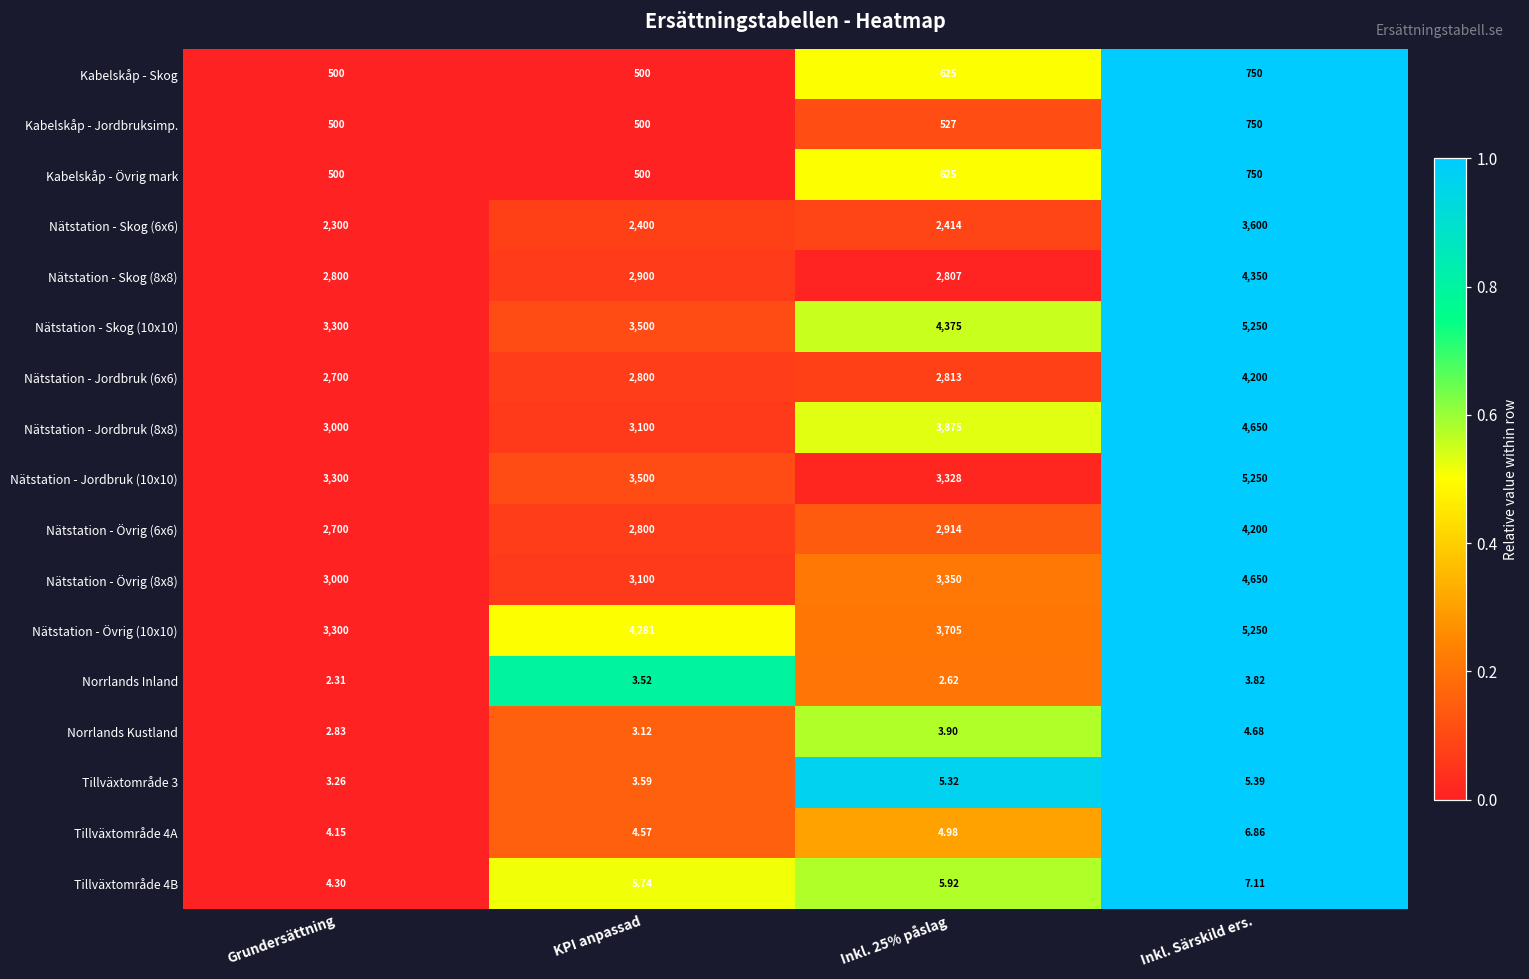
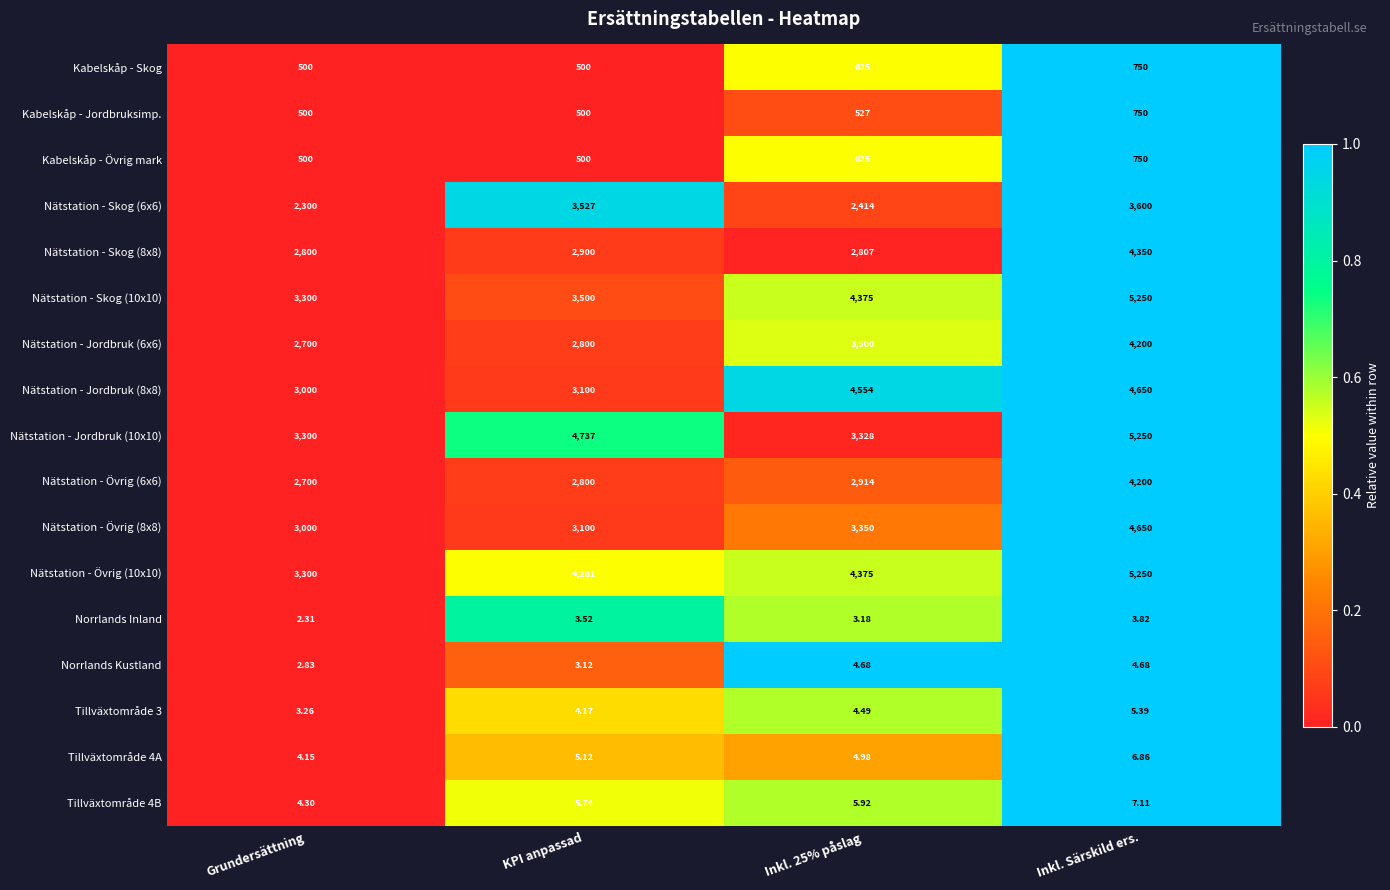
  {
    "Kabelskåp - Skog": {
      "Grundersättning": "500",
      "KPI anpassad": "500",
      "Inkl. 25% påslag": "625",
      "Inkl. Särskild ers.": "750"
    },
    "Kabelskåp - Jordbruksimp.": {
      "Grundersättning": "500",
      "KPI anpassad": "500",
      "Inkl. 25% påslag": "527",
      "Inkl. Särskild ers.": "750"
    },
    "Kabelskåp - Övrig mark": {
      "Grundersättning": "500",
      "KPI anpassad": "500",
      "Inkl. 25% påslag": "625",
      "Inkl. Särskild ers.": "750"
    },
    "Nätstation - Skog (6x6)": {
      "Grundersättning": "2,300",
-     "KPI anpassad": "2,400",
+     "KPI anpassad": "3,527",
      "Inkl. 25% påslag": "2,414",
      "Inkl. Särskild ers.": "3,600"
    },
    "Nätstation - Skog (8x8)": {
      "Grundersättning": "2,800",
      "KPI anpassad": "2,900",
      "Inkl. 25% påslag": "2,807",
      "Inkl. Särskild ers.": "4,350"
    },
    "Nätstation - Skog (10x10)": {
      "Grundersättning": "3,300",
      "KPI anpassad": "3,500",
      "Inkl. 25% påslag": "4,375",
      "Inkl. Särskild ers.": "5,250"
    },
    "Nätstation - Jordbruk (6x6)": {
      "Grundersättning": "2,700",
      "KPI anpassad": "2,800",
-     "Inkl. 25% påslag": "2,813",
+     "Inkl. 25% påslag": "3,500",
      "Inkl. Särskild ers.": "4,200"
    },
    "Nätstation - Jordbruk (8x8)": {
      "Grundersättning": "3,000",
      "KPI anpassad": "3,100",
-     "Inkl. 25% påslag": "3,875",
+     "Inkl. 25% påslag": "4,554",
      "Inkl. Särskild ers.": "4,650"
    },
    "Nätstation - Jordbruk (10x10)": {
      "Grundersättning": "3,300",
-     "KPI anpassad": "3,500",
+     "KPI anpassad": "4,737",
      "Inkl. 25% påslag": "3,328",
      "Inkl. Särskild ers.": "5,250"
    },
    "Nätstation - Övrig (6x6)": {
      "Grundersättning": "2,700",
      "KPI anpassad": "2,800",
      "Inkl. 25% påslag": "2,914",
      "Inkl. Särskild ers.": "4,200"
    },
    "Nätstation - Övrig (8x8)": {
      "Grundersättning": "3,000",
      "KPI anpassad": "3,100",
      "Inkl. 25% påslag": "3,350",
      "Inkl. Särskild ers.": "4,650"
    },
    "Nätstation - Övrig (10x10)": {
      "Grundersättning": "3,300",
      "KPI anpassad": "4,281",
-     "Inkl. 25% påslag": "3,705",
+     "Inkl. 25% påslag": "4,375",
      "Inkl. Särskild ers.": "5,250"
    },
    "Norrlands Inland": {
      "Grundersättning": "2.31",
      "KPI anpassad": "3.52",
-     "Inkl. 25% påslag": "2.62",
+     "Inkl. 25% påslag": "3.18",
      "Inkl. Särskild ers.": "3.82"
    },
    "Norrlands Kustland": {
      "Grundersättning": "2.83",
      "KPI anpassad": "3.12",
-     "Inkl. 25% påslag": "3.90",
+     "Inkl. 25% påslag": "4.68",
      "Inkl. Särskild ers.": "4.68"
    },
    "Tillväxtområde 3": {
      "Grundersättning": "3.26",
-     "KPI anpassad": "3.59",
-     "Inkl. 25% påslag": "5.32",
+     "KPI anpassad": "4.17",
+     "Inkl. 25% påslag": "4.49",
      "Inkl. Särskild ers.": "5.39"
    },
    "Tillväxtområde 4A": {
      "Grundersättning": "4.15",
-     "KPI anpassad": "4.57",
+     "KPI anpassad": "5.12",
      "Inkl. 25% påslag": "4.98",
      "Inkl. Särskild ers.": "6.86"
    },
    "Tillväxtområde 4B": {
      "Grundersättning": "4.30",
      "KPI anpassad": "5.74",
      "Inkl. 25% påslag": "5.92",
      "Inkl. Särskild ers.": "7.11"
    }
  }
